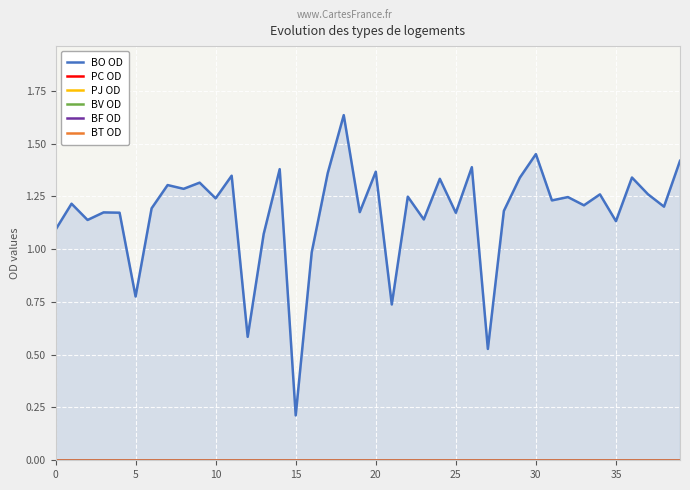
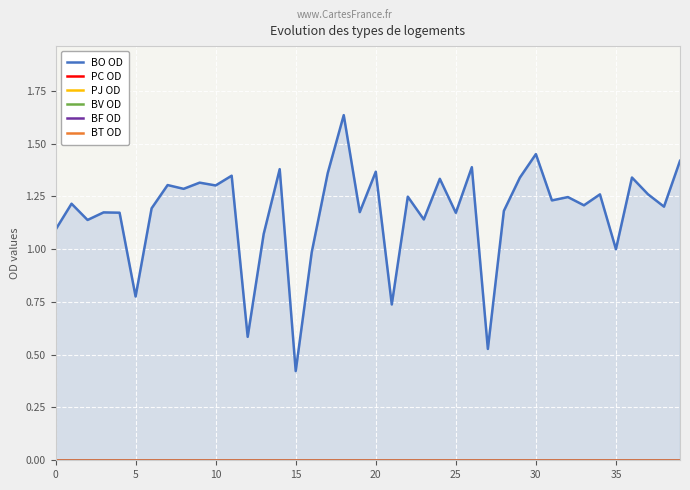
  {
    "BO OD": {
      "0": 1.09,
      "5": 0.78,
-     "10": 1.24,
-     "15": 0.21,
+     "10": 1.30,
+     "15": 0.42,
      "20": 1.37,
      "25": 1.17,
      "30": 1.45,
-     "35": 1.13
+     "35": 1.00
    },
    "BT OD": {
      "0": 0.00,
      "5": 0.00,
      "10": 0.00,
      "15": 0.00,
      "20": 0.00,
      "25": 0.00,
      "30": 0.00,
      "35": 0.00
    }
  }
